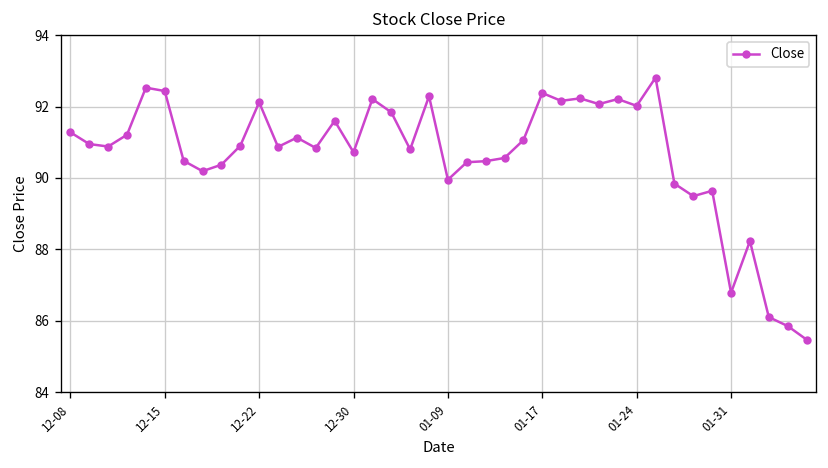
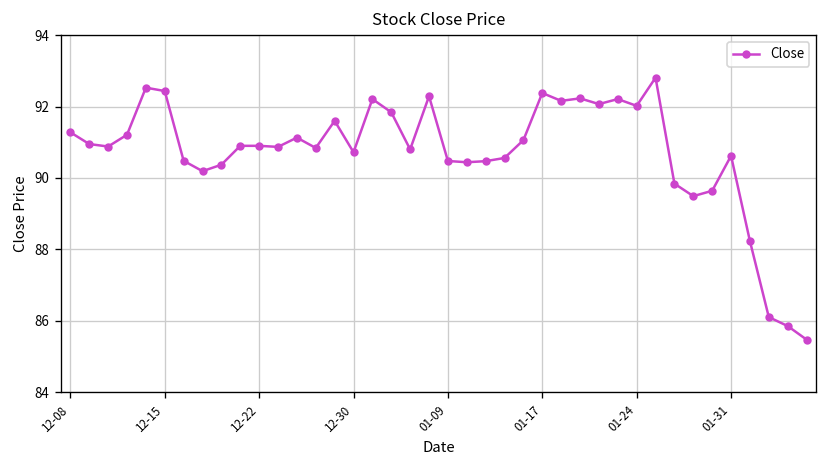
  {
    "12-08": 91.3,
    "12-15": 92.4,
-   "12-22": 92.1,
+   "12-22": 90.9,
    "12-30": 90.7,
-   "01-09": 89.9,
+   "01-09": 90.5,
    "01-17": 92.4,
    "01-24": 92.0,
-   "01-31": 86.8
+   "01-31": 90.6
  }
